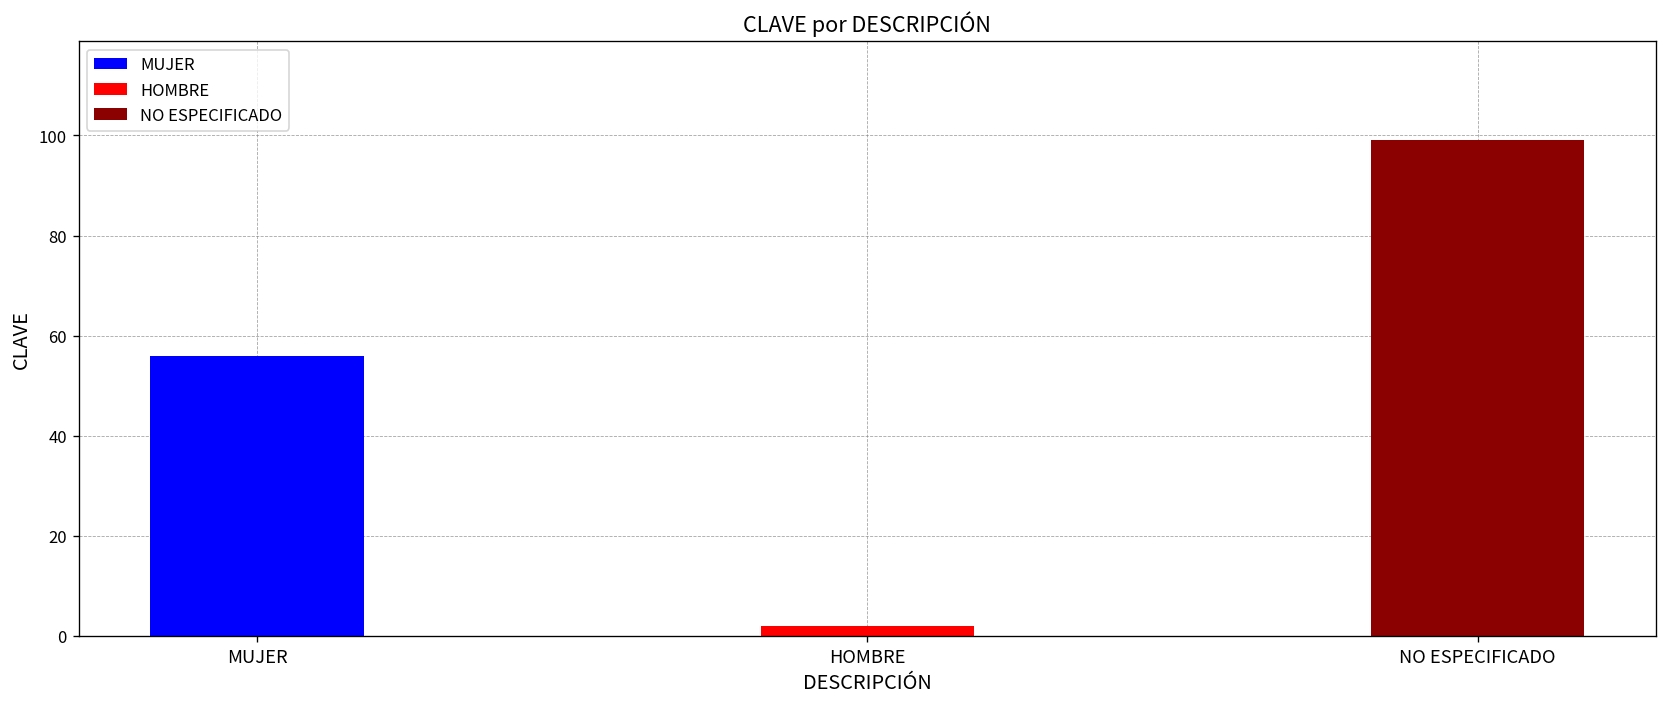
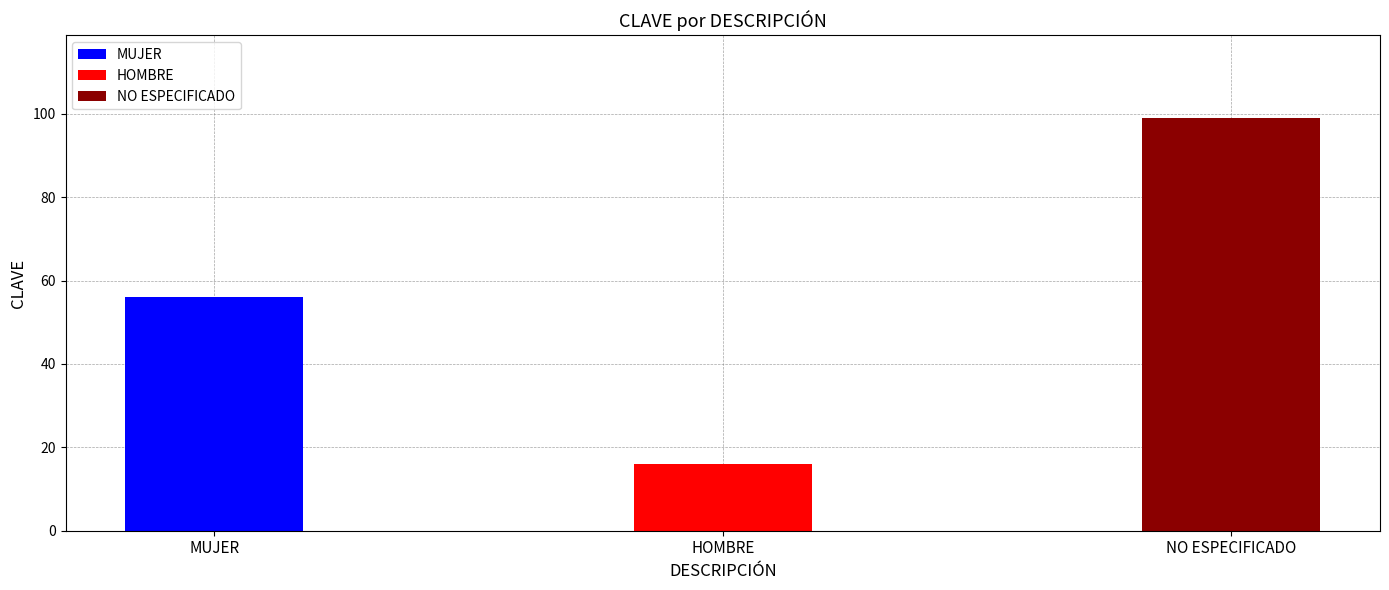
  {
    "MUJER": 56,
-   "HOMBRE": 2,
+   "HOMBRE": 16,
    "NO ESPECIFICADO": 99
  }
